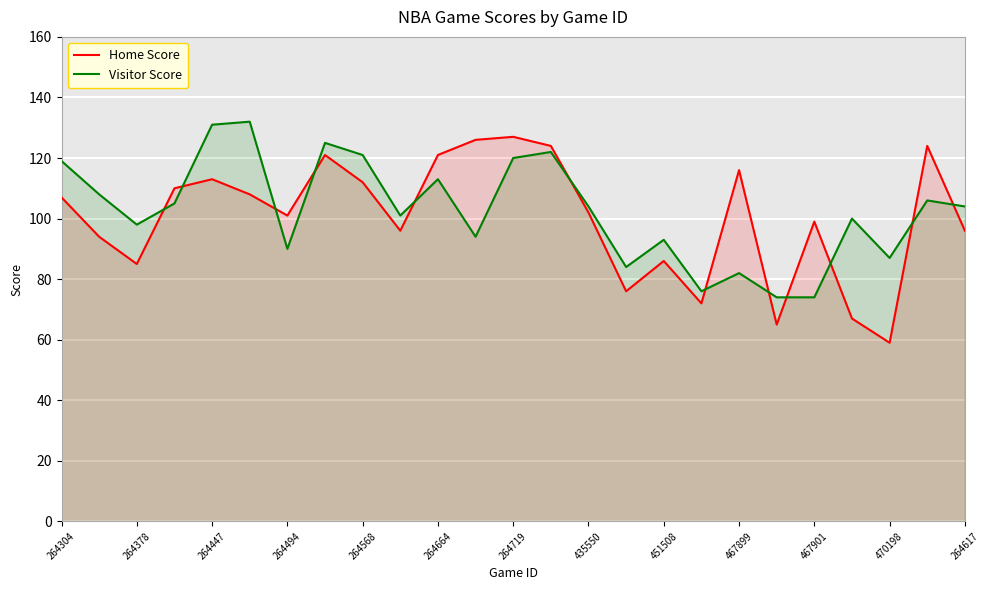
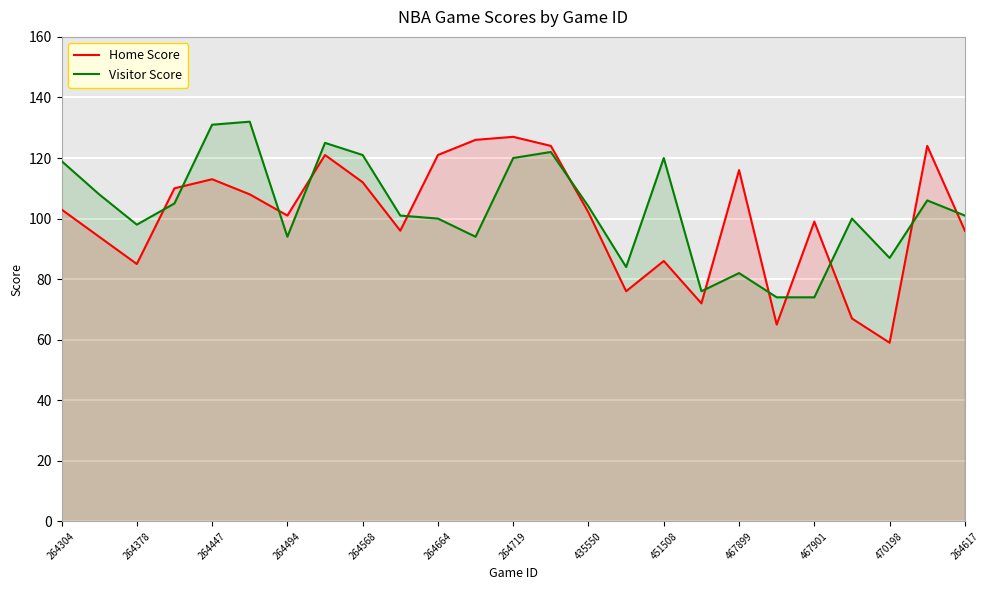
  {
    "Home Score": {
-     "264304": 107,
+     "264304": 103,
      "264378": 85,
      "264447": 113,
      "264494": 101,
      "264568": 112,
      "264664": 121,
      "264719": 127,
      "435550": 102,
      "451508": 86,
      "467899": 116,
      "467901": 99,
      "470198": 59,
      "264617": 96
    },
    "Visitor Score": {
      "264304": 119,
      "264378": 98,
      "264447": 131,
-     "264494": 90,
+     "264494": 94,
      "264568": 121,
-     "264664": 113,
+     "264664": 100,
      "264719": 120,
      "435550": 104,
-     "451508": 93,
+     "451508": 120,
      "467899": 82,
      "467901": 74,
      "470198": 87,
-     "264617": 104
+     "264617": 101
    }
  }
